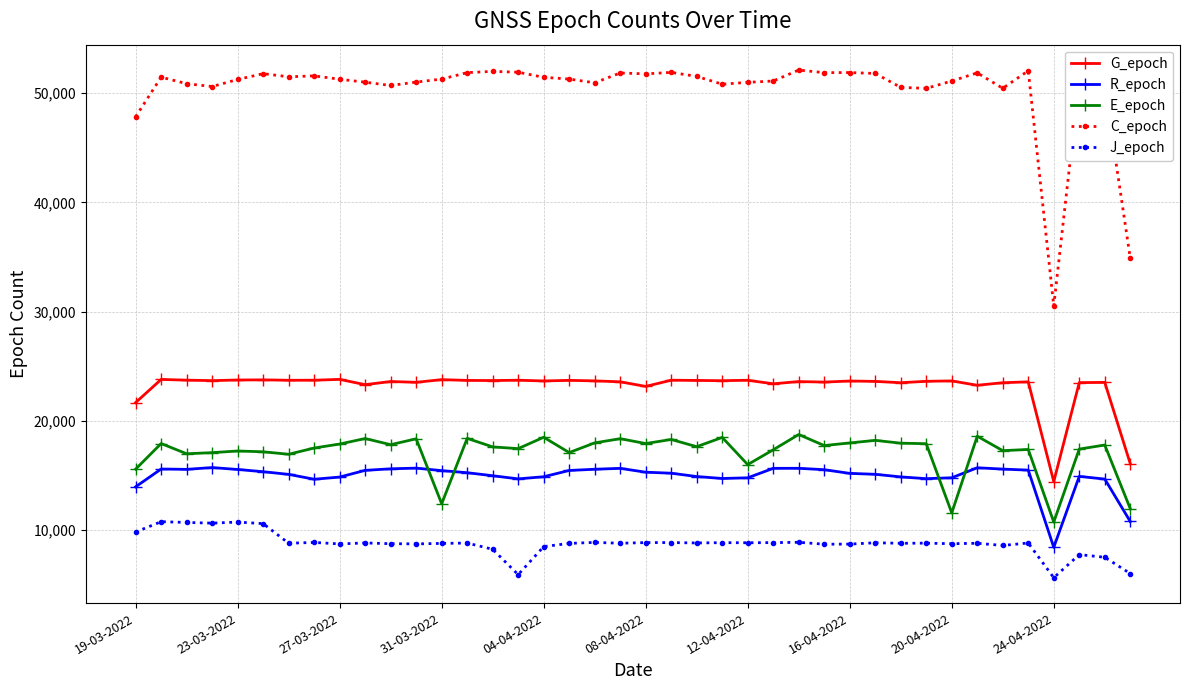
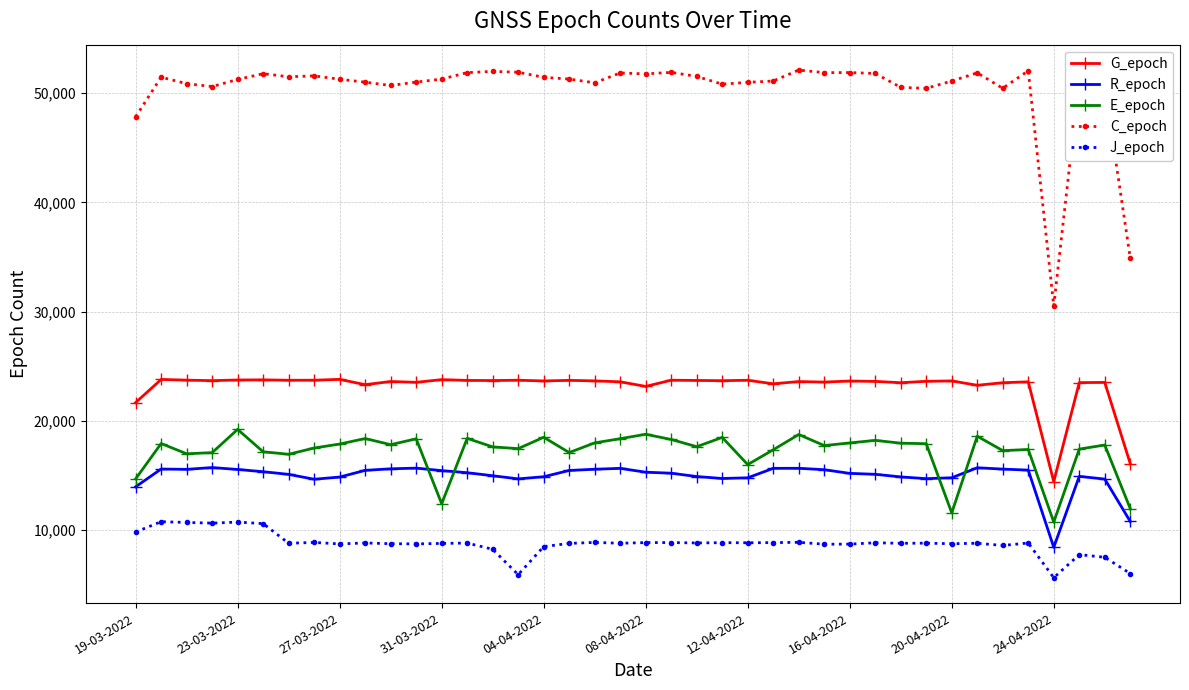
  {
    "E_epoch": {
-     "19-03-2022": "15,600",
-     "23-03-2022": "17,200",
+     "19-03-2022": "14,700",
+     "23-03-2022": "19,200",
      "27-03-2022": "17,900",
      "31-03-2022": "12,400",
      "04-04-2022": "18,500",
-     "08-04-2022": "17,900",
+     "08-04-2022": "18,800",
      "12-04-2022": "16,000",
      "16-04-2022": "18,000",
      "20-04-2022": "11,600",
      "24-04-2022": "10,700"
    }
  }
